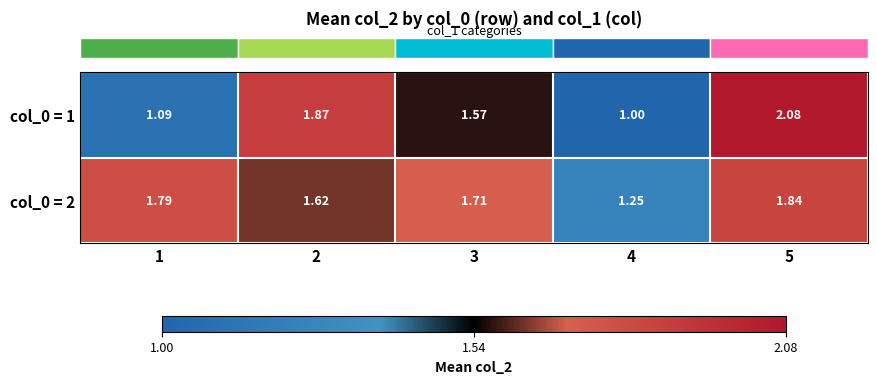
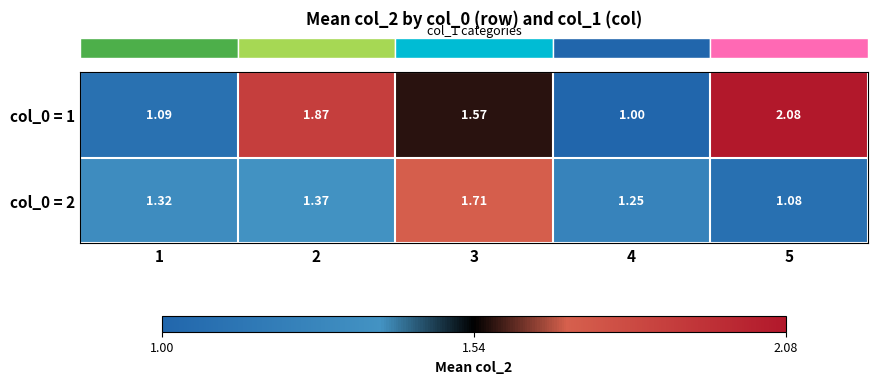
  {
    "col_0 = 1": {
      "1": 1.09,
      "2": 1.87,
      "3": 1.57,
      "4": 1.00,
      "5": 2.08
    },
    "col_0 = 2": {
-     "1": 1.79,
-     "2": 1.62,
+     "1": 1.32,
+     "2": 1.37,
      "3": 1.71,
      "4": 1.25,
-     "5": 1.84
+     "5": 1.08
    }
  }
